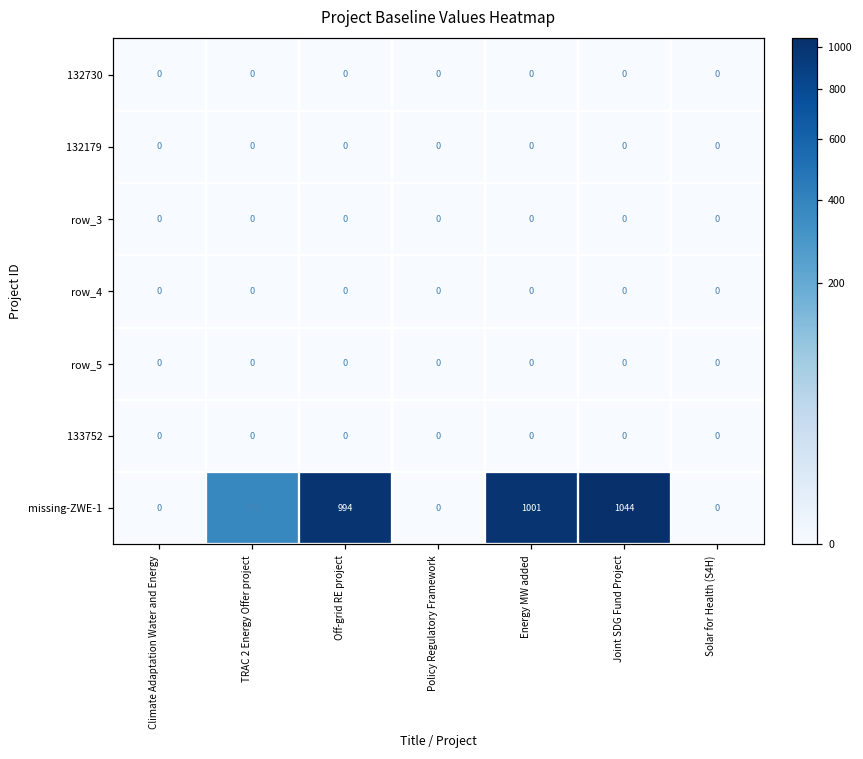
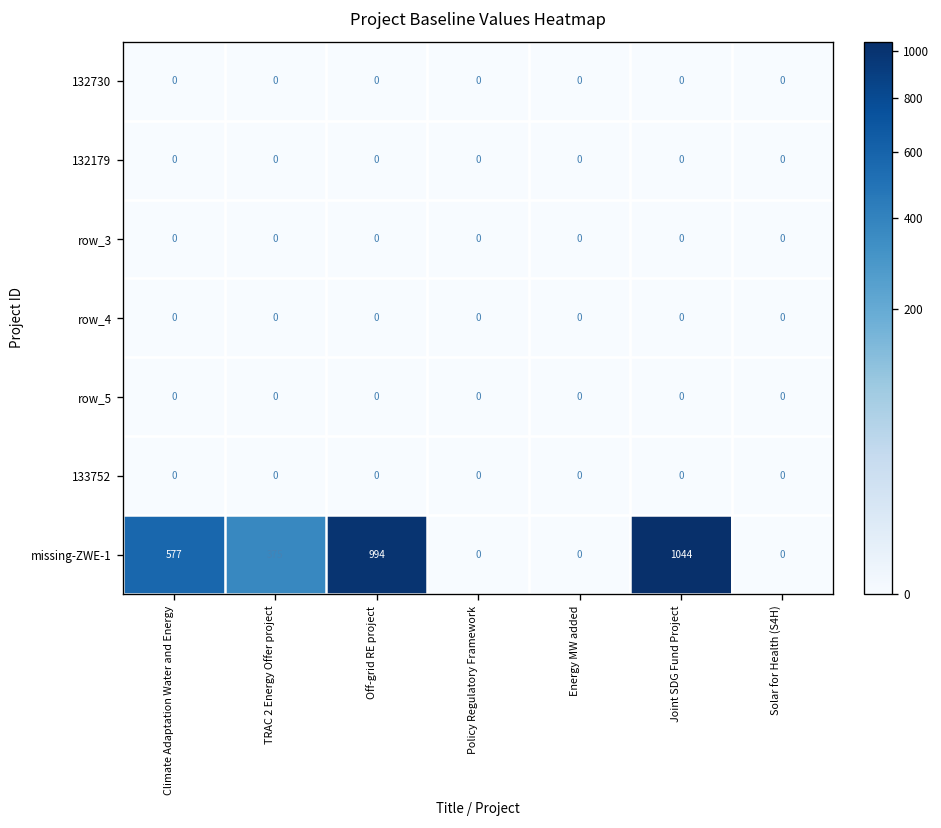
  {
    "132730": {
      "Climate Adaptation Water and Energy": 0,
      "TRAC 2 Energy Offer project": 0,
      "Off-grid RE project": 0,
      "Policy Regulatory Framework": 0,
      "Energy MW added": 0,
      "Joint SDG Fund Project": 0,
      "Solar for Health (S4H)": 0
    },
    "132179": {
      "Climate Adaptation Water and Energy": 0,
      "TRAC 2 Energy Offer project": 0,
      "Off-grid RE project": 0,
      "Policy Regulatory Framework": 0,
      "Energy MW added": 0,
      "Joint SDG Fund Project": 0,
      "Solar for Health (S4H)": 0
    },
    "row_3": {
      "Climate Adaptation Water and Energy": 0,
      "TRAC 2 Energy Offer project": 0,
      "Off-grid RE project": 0,
      "Policy Regulatory Framework": 0,
      "Energy MW added": 0,
      "Joint SDG Fund Project": 0,
      "Solar for Health (S4H)": 0
    },
    "row_4": {
      "Climate Adaptation Water and Energy": 0,
      "TRAC 2 Energy Offer project": 0,
      "Off-grid RE project": 0,
      "Policy Regulatory Framework": 0,
      "Energy MW added": 0,
      "Joint SDG Fund Project": 0,
      "Solar for Health (S4H)": 0
    },
    "row_5": {
      "Climate Adaptation Water and Energy": 0,
      "TRAC 2 Energy Offer project": 0,
      "Off-grid RE project": 0,
      "Policy Regulatory Framework": 0,
      "Energy MW added": 0,
      "Joint SDG Fund Project": 0,
      "Solar for Health (S4H)": 0
    },
    "133752": {
      "Climate Adaptation Water and Energy": 0,
      "TRAC 2 Energy Offer project": 0,
      "Off-grid RE project": 0,
      "Policy Regulatory Framework": 0,
      "Energy MW added": 0,
      "Joint SDG Fund Project": 0,
      "Solar for Health (S4H)": 0
    },
    "missing-ZWE-1": {
-     "Climate Adaptation Water and Energy": 0,
+     "Climate Adaptation Water and Energy": 577,
      "Off-grid RE project": 994,
      "Policy Regulatory Framework": 0,
-     "Energy MW added": 1001,
+     "Energy MW added": 0,
      "Joint SDG Fund Project": 1044,
      "Solar for Health (S4H)": 0
    }
  }
